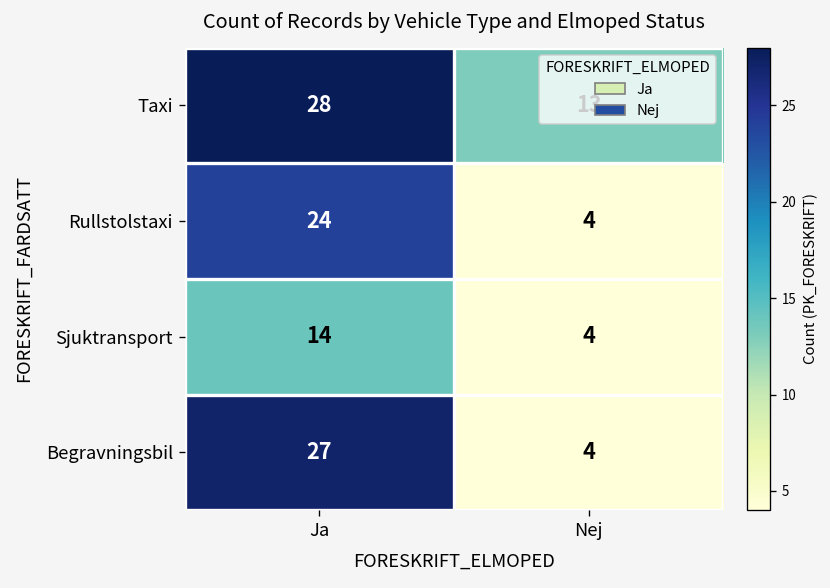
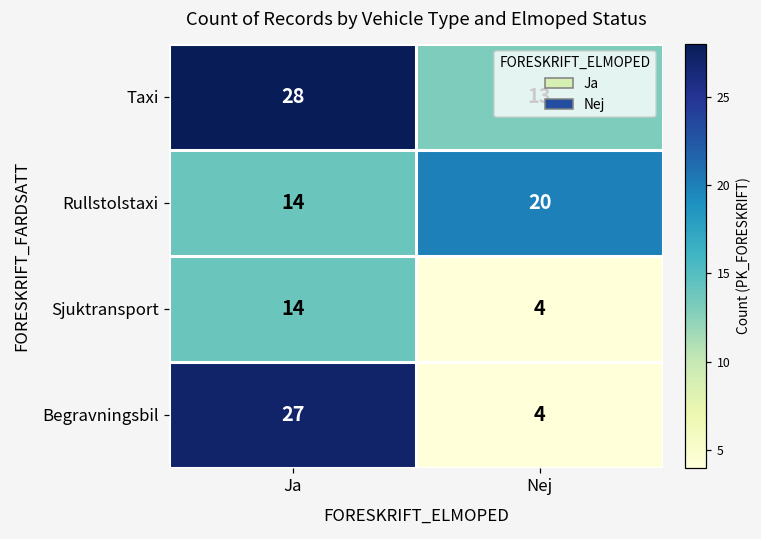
  {
    "Taxi": {
      "Ja": 28
    },
    "Rullstolstaxi": {
-     "Ja": 24,
-     "Nej": 4
+     "Ja": 14,
+     "Nej": 20
    },
    "Sjuktransport": {
      "Ja": 14,
      "Nej": 4
    },
    "Begravningsbil": {
      "Ja": 27,
      "Nej": 4
    }
  }
